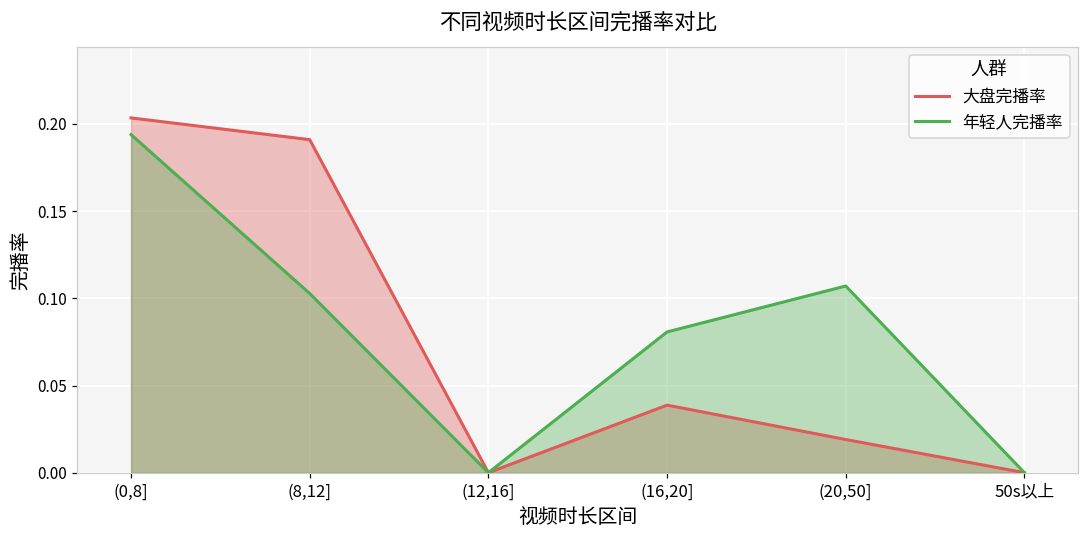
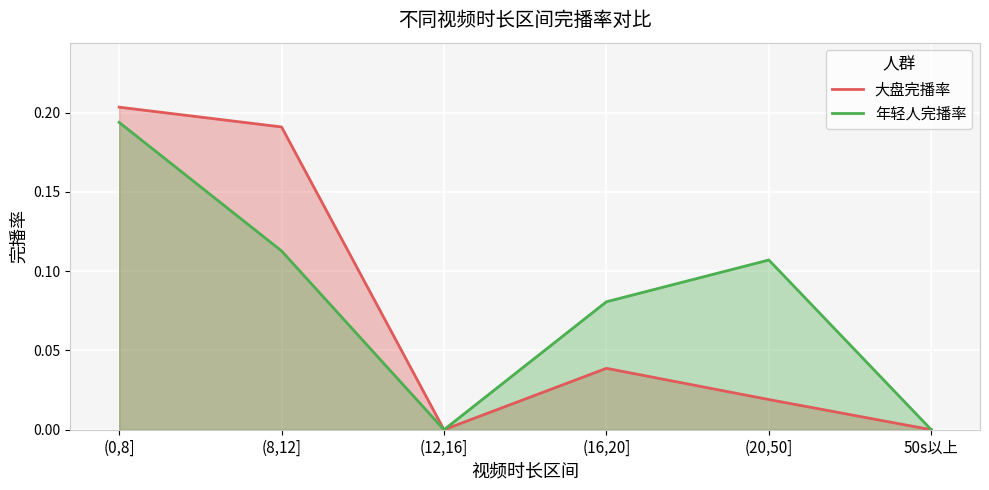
  {
    "大盘完播率": {
      "(0,8]": 0.204,
      "(8,12]": 0.191,
      "(16,20]": 0.039,
      "(20,50]": 0.019
    },
    "年轻人完播率": {
      "(0,8]": 0.194,
-     "(8,12]": 0.103,
+     "(8,12]": 0.113,
      "(16,20]": 0.081,
      "(20,50]": 0.107
    }
  }
